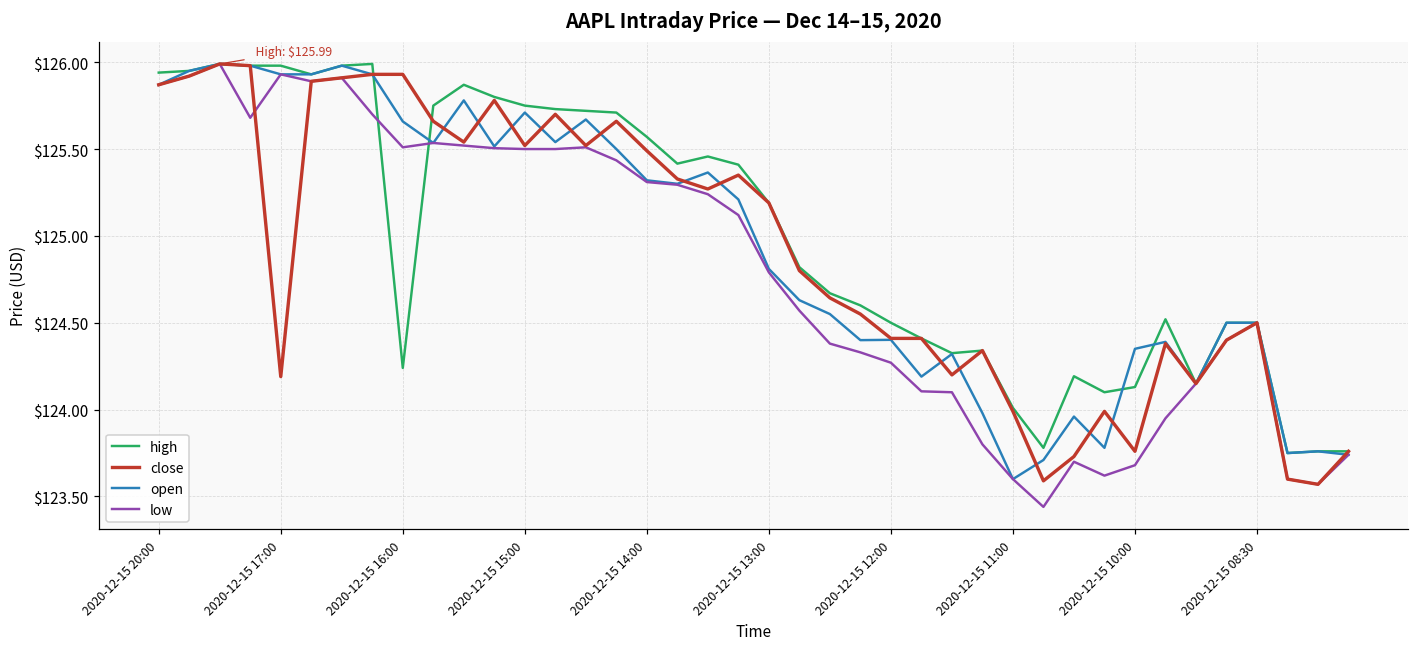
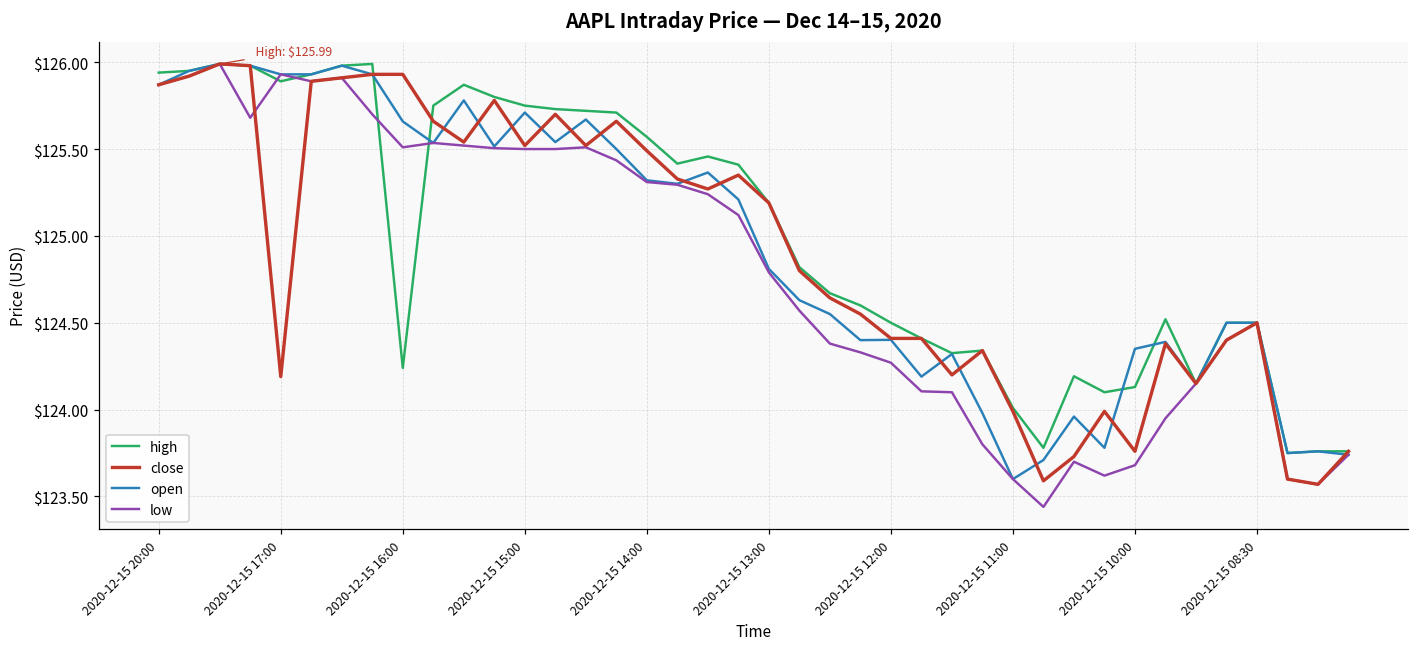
  {
    "high": {
      "2020-12-15 20:00": "$125.94",
-     "2020-12-15 17:00": "$125.98",
+     "2020-12-15 17:00": "$125.89",
      "2020-12-15 16:00": "$124.24",
      "2020-12-15 15:00": "$125.75",
      "2020-12-15 14:00": "$125.57",
      "2020-12-15 12:00": "$124.50",
      "2020-12-15 11:00": "$124.01",
      "2020-12-15 10:00": "$124.13"
    },
    "close": {
      "2020-12-15 17:00": "$124.19",
      "2020-12-15 16:00": "$125.93",
      "2020-12-15 15:00": "$125.52",
      "2020-12-15 14:00": "$125.49",
      "2020-12-15 11:00": "$123.99",
      "2020-12-15 10:00": "$123.76"
    },
    "open": {
      "2020-12-15 16:00": "$125.66",
      "2020-12-15 15:00": "$125.71",
      "2020-12-15 13:00": "$124.81",
      "2020-12-15 10:00": "$124.35"
    },
    "low": {
      "2020-12-15 16:00": "$125.51",
      "2020-12-15 15:00": "$125.50",
      "2020-12-15 13:00": "$124.79",
      "2020-12-15 12:00": "$124.27",
      "2020-12-15 10:00": "$123.68"
    }
  }
